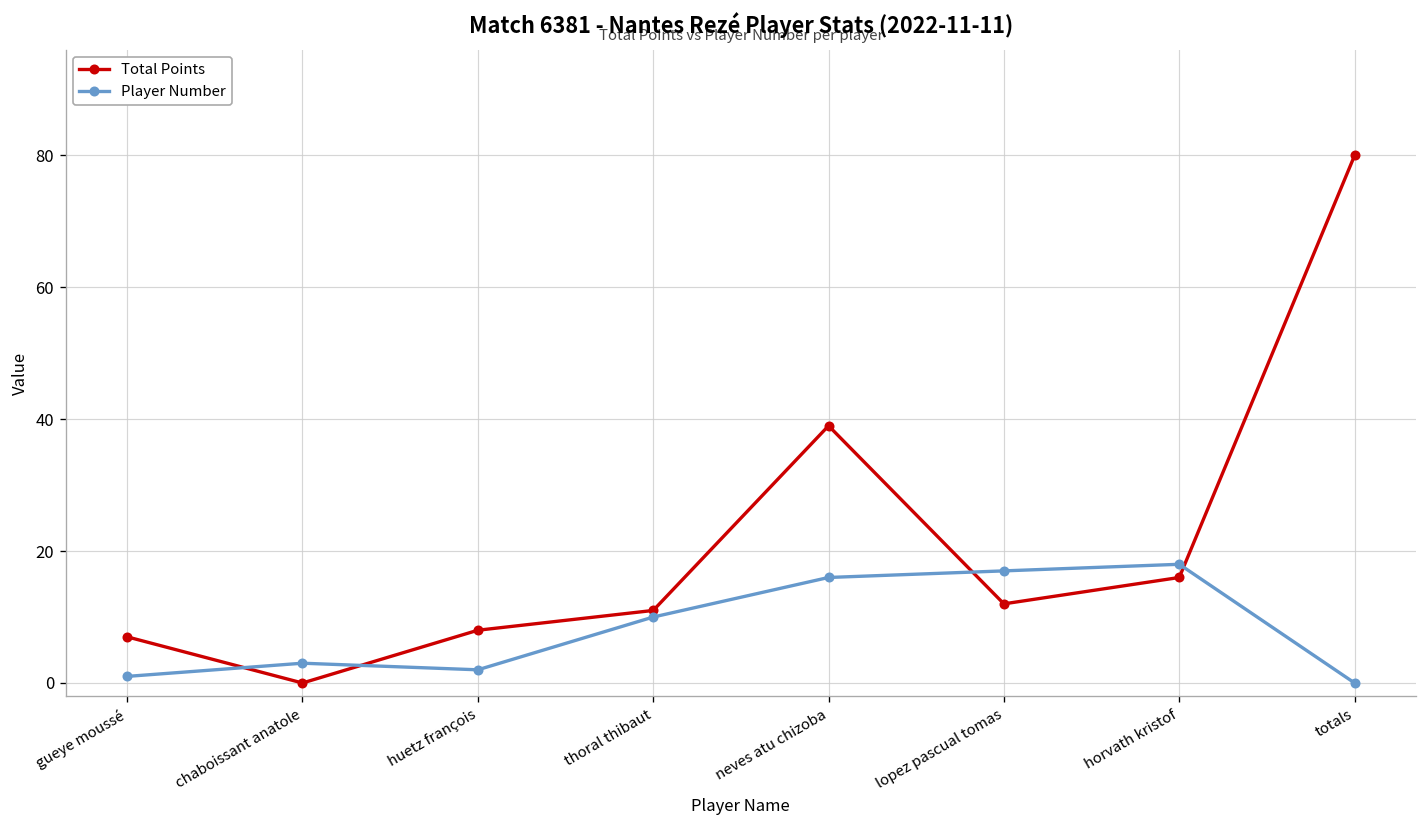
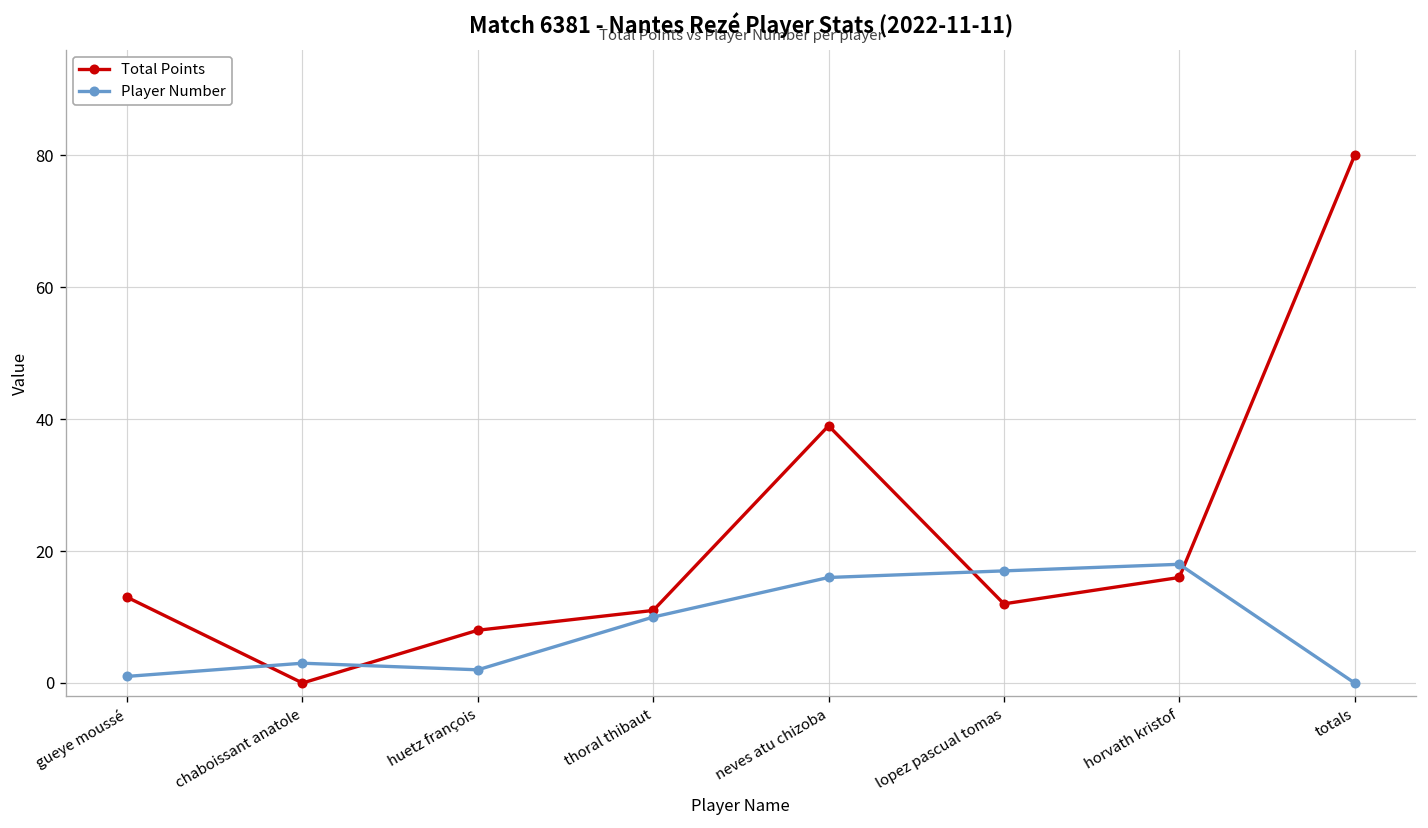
  {
    "Total Points": {
-     "gueye moussé": 7,
+     "gueye moussé": 13,
      "chaboissant anatole": 0,
      "huetz françois": 8,
      "thoral thibaut": 11,
      "neves atu chizoba": 39,
      "lopez pascual tomas": 12,
      "horvath kristof": 16,
      "totals": 80
    },
    "Player Number": {
      "gueye moussé": 1,
      "chaboissant anatole": 3,
      "huetz françois": 2,
      "thoral thibaut": 10,
      "neves atu chizoba": 16,
      "lopez pascual tomas": 17,
      "horvath kristof": 18,
      "totals": 0
    }
  }
